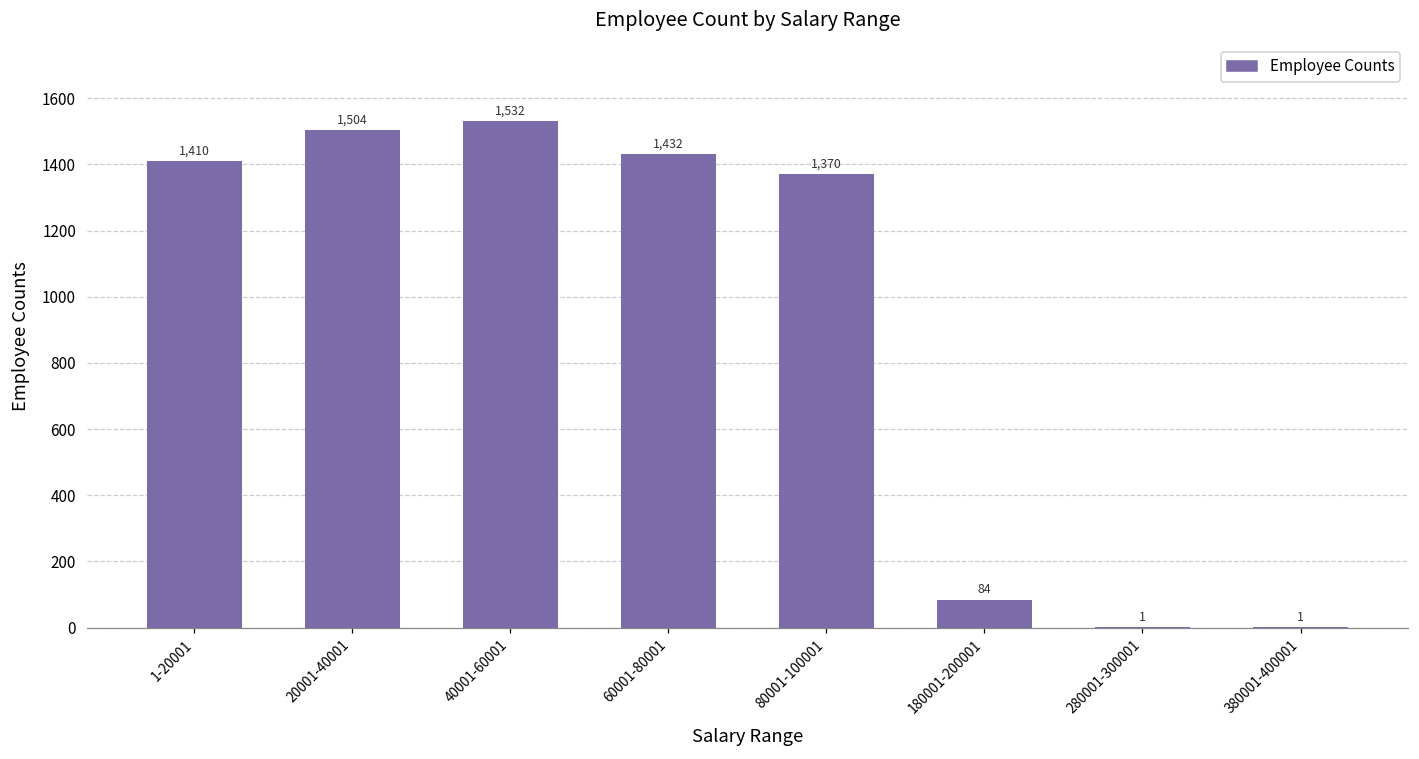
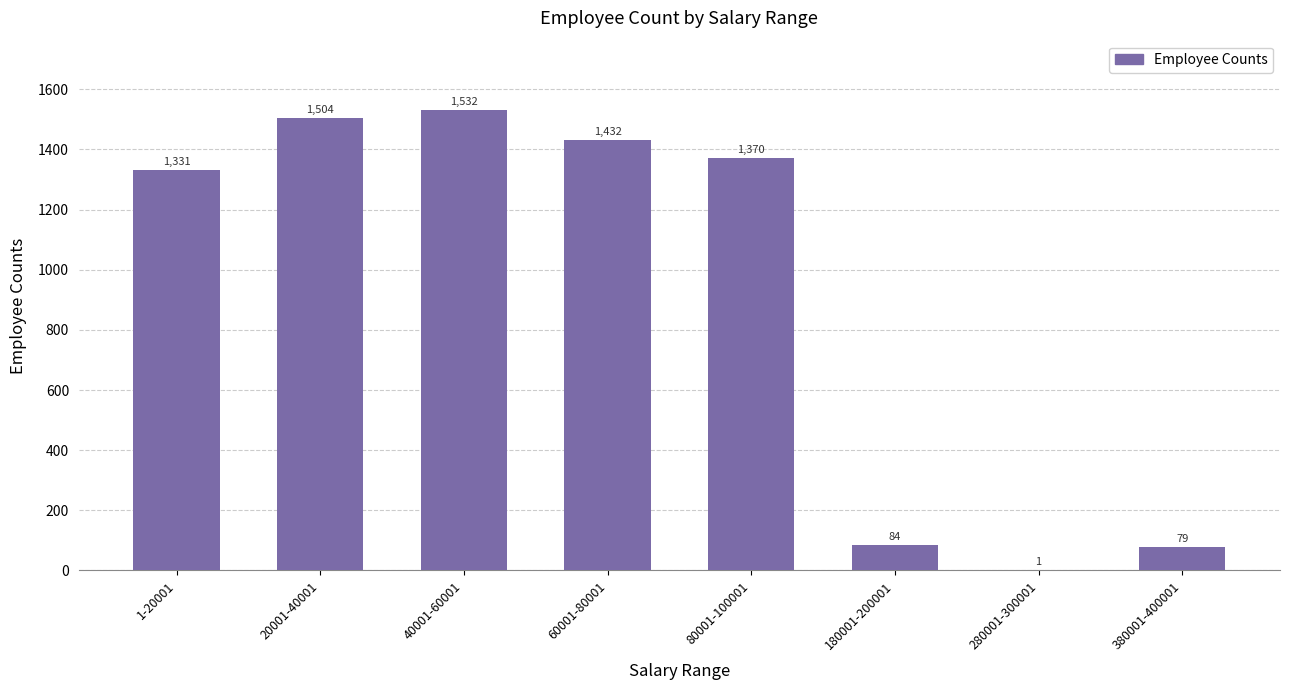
  {
-   "1-20001": "1,410",
+   "1-20001": "1,331",
    "20001-40001": "1,504",
    "40001-60001": "1,532",
    "60001-80001": "1,432",
    "80001-100001": "1,370",
    "180001-200001": "84",
    "280001-300001": "1",
-   "380001-400001": "1"
+   "380001-400001": "79"
  }
